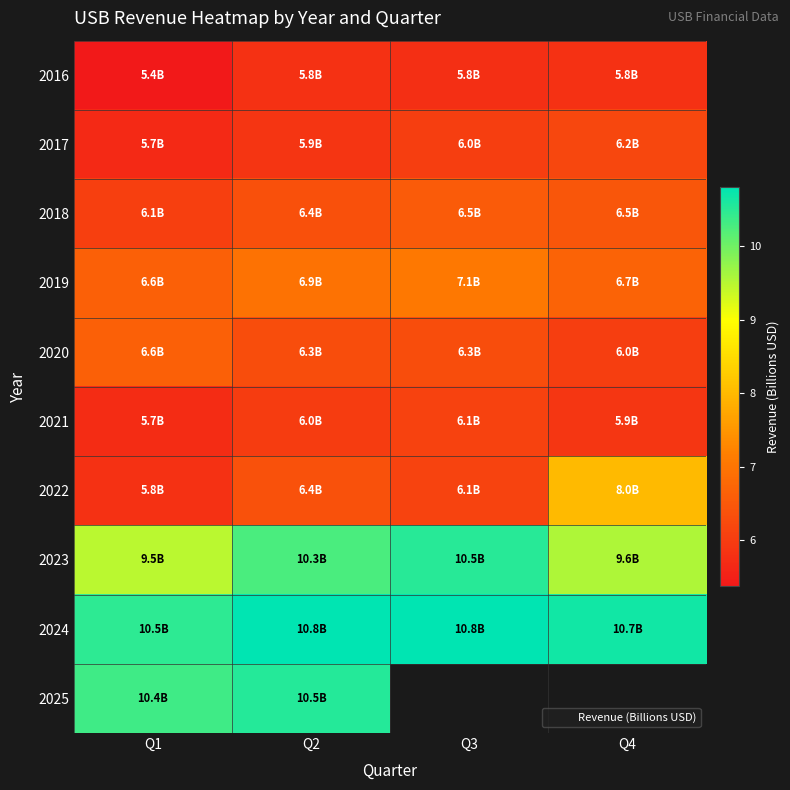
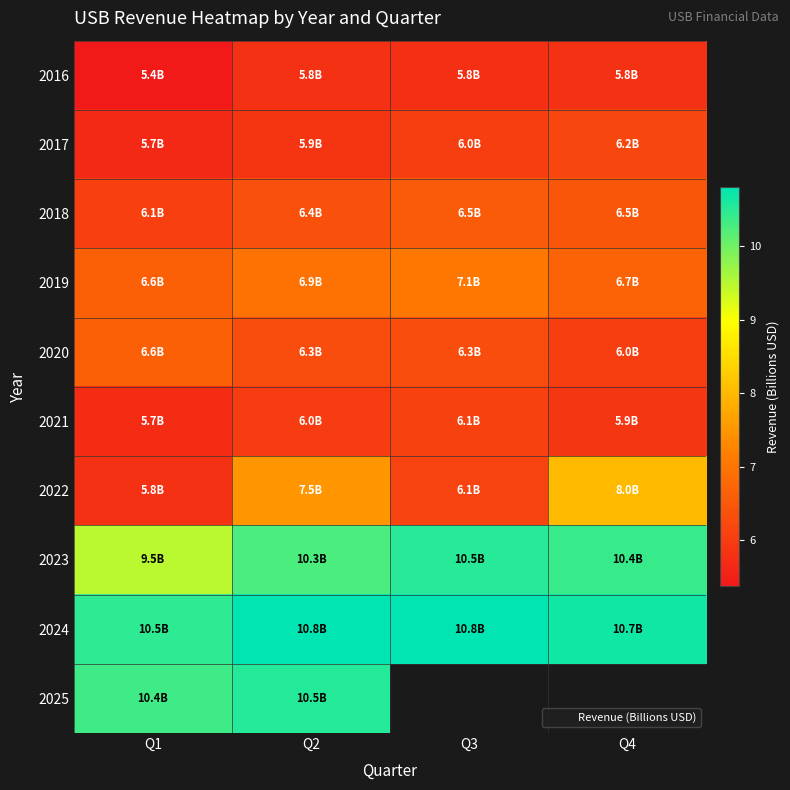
  {
    "2016": {
      "Q1": "5.4B",
      "Q2": "5.8B",
      "Q3": "5.8B",
      "Q4": "5.8B"
    },
    "2017": {
      "Q1": "5.7B",
      "Q2": "5.9B",
      "Q3": "6.0B",
      "Q4": "6.2B"
    },
    "2018": {
      "Q1": "6.1B",
      "Q2": "6.4B",
      "Q3": "6.5B",
      "Q4": "6.5B"
    },
    "2019": {
      "Q1": "6.6B",
      "Q2": "6.9B",
      "Q3": "7.1B",
      "Q4": "6.7B"
    },
    "2020": {
      "Q1": "6.6B",
      "Q2": "6.3B",
      "Q3": "6.3B",
      "Q4": "6.0B"
    },
    "2021": {
      "Q1": "5.7B",
      "Q2": "6.0B",
      "Q3": "6.1B",
      "Q4": "5.9B"
    },
    "2022": {
      "Q1": "5.8B",
-     "Q2": "6.4B",
+     "Q2": "7.5B",
      "Q3": "6.1B",
      "Q4": "8.0B"
    },
    "2023": {
      "Q1": "9.5B",
      "Q2": "10.3B",
      "Q3": "10.5B",
-     "Q4": "9.6B"
+     "Q4": "10.4B"
    },
    "2024": {
      "Q1": "10.5B",
      "Q2": "10.8B",
      "Q3": "10.8B",
      "Q4": "10.7B"
    },
    "2025": {
      "Q1": "10.4B",
      "Q2": "10.5B"
    }
  }
